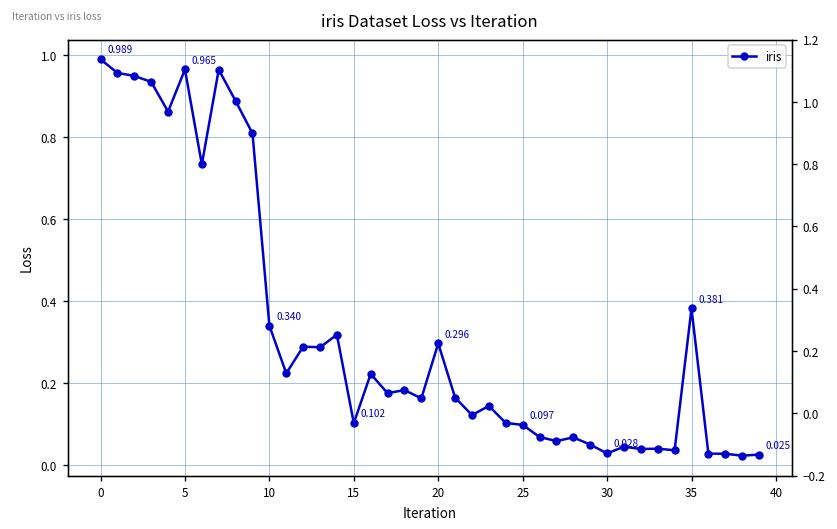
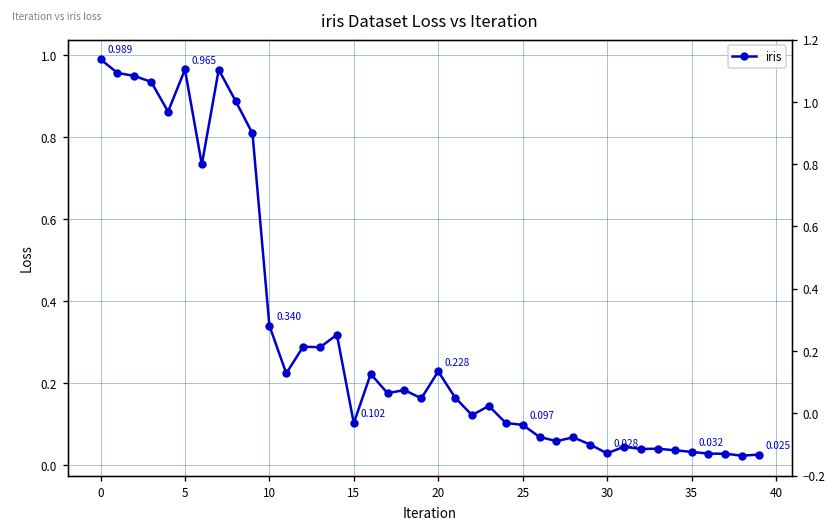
  {
    "0": 0.989,
    "5": 0.965,
    "10": 0.340,
    "15": 0.102,
-   "20": 0.296,
+   "20": 0.228,
    "25": 0.097,
-   "35": 0.381
+   "35": 0.032
  }
